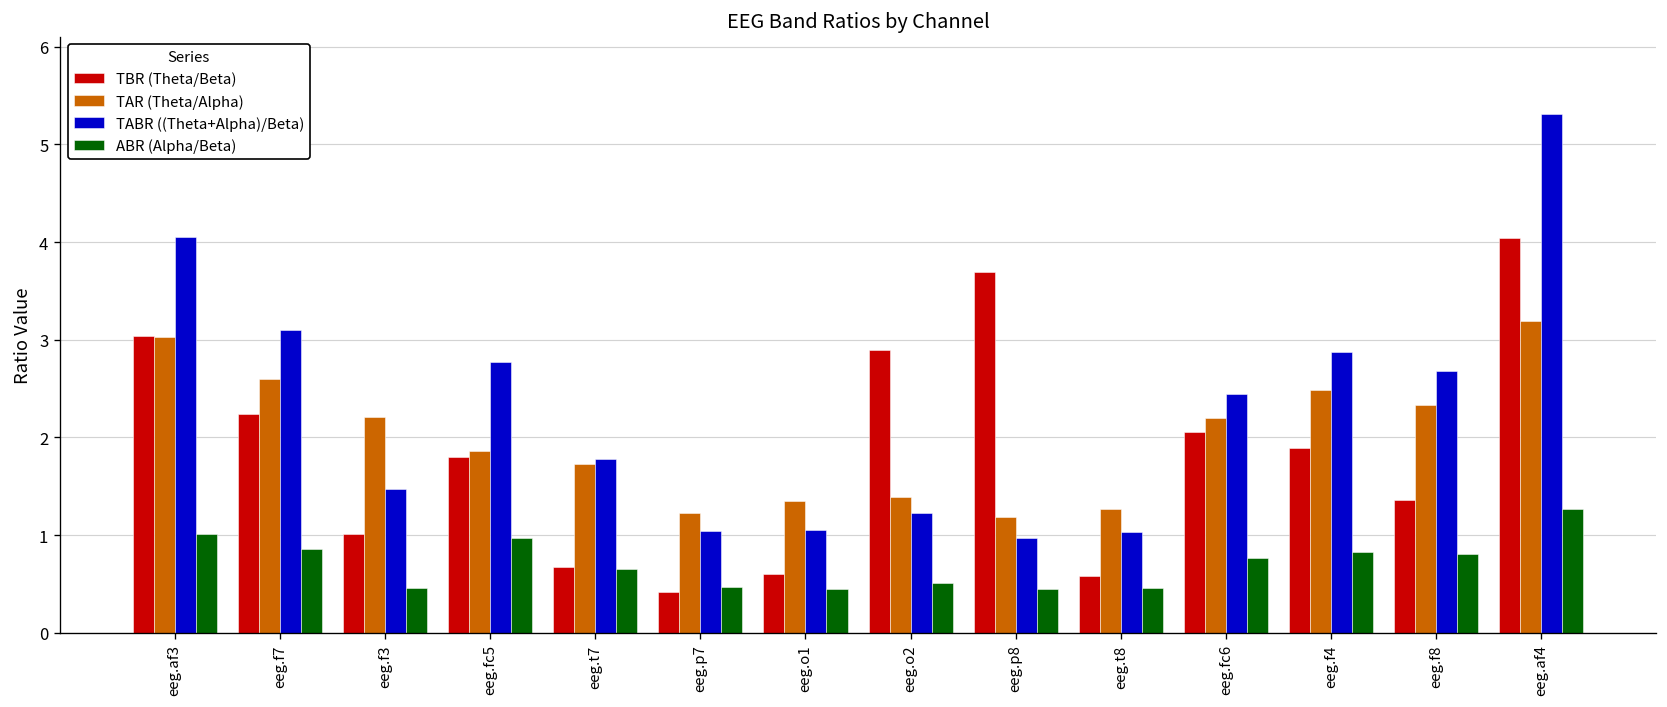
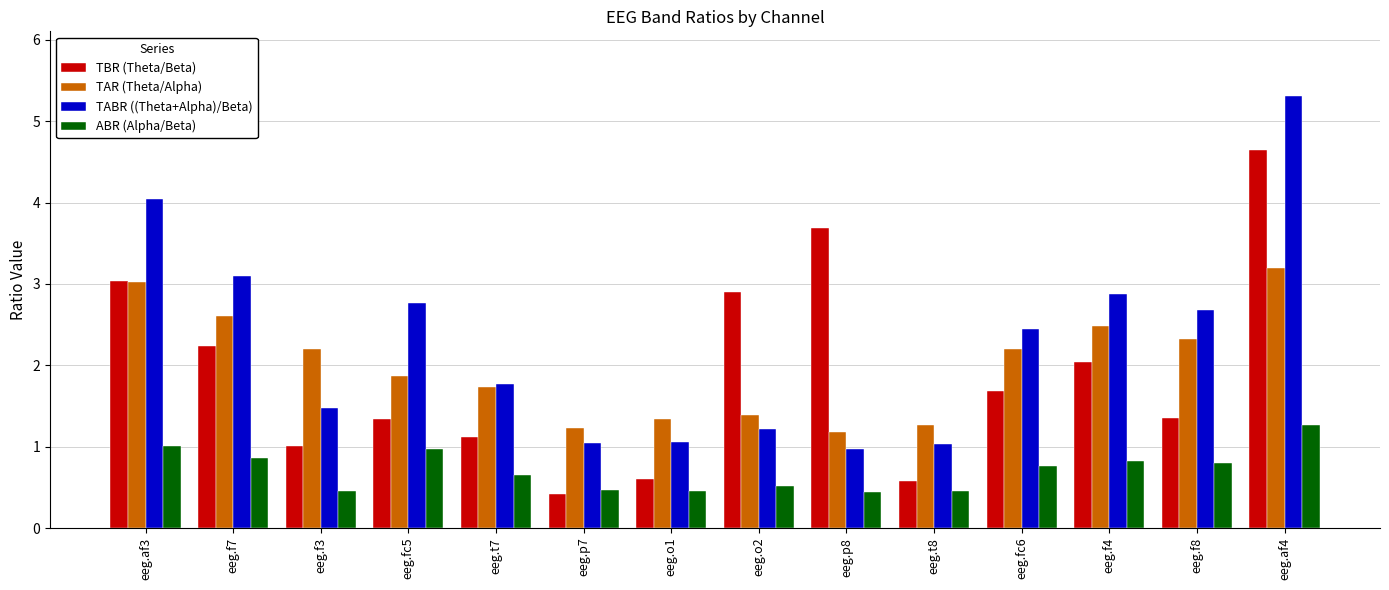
  {
    "TBR (Theta/Beta)": {
      "eeg.af3": 3.0,
      "eeg.f7": 2.2,
      "eeg.f3": 1.0,
-     "eeg.fc5": 1.8,
-     "eeg.t7": 0.7,
+     "eeg.fc5": 1.3,
+     "eeg.t7": 1.1,
      "eeg.p7": 0.4,
      "eeg.o1": 0.6,
      "eeg.o2": 2.9,
      "eeg.p8": 3.7,
      "eeg.t8": 0.6,
-     "eeg.fc6": 2.1,
-     "eeg.f4": 1.9,
+     "eeg.fc6": 1.7,
+     "eeg.f4": 2.0,
      "eeg.f8": 1.4,
-     "eeg.af4": 4.0
+     "eeg.af4": 4.6
    },
    "TAR (Theta/Alpha)": {
      "eeg.af3": 3.0,
      "eeg.f7": 2.6,
      "eeg.f3": 2.2,
      "eeg.fc5": 1.9,
      "eeg.t7": 1.7,
      "eeg.p7": 1.2,
      "eeg.o1": 1.3,
      "eeg.o2": 1.4,
      "eeg.p8": 1.2,
      "eeg.t8": 1.3,
      "eeg.fc6": 2.2,
      "eeg.f4": 2.5,
      "eeg.f8": 2.3,
      "eeg.af4": 3.2
    },
    "TABR ((Theta+Alpha)/Beta)": {
      "eeg.af3": 4.0,
      "eeg.f7": 3.1,
      "eeg.f3": 1.5,
      "eeg.fc5": 2.8,
      "eeg.t7": 1.8,
      "eeg.p7": 1.0,
      "eeg.o1": 1.1,
      "eeg.o2": 1.2,
      "eeg.p8": 1.0,
      "eeg.t8": 1.0,
      "eeg.fc6": 2.4,
      "eeg.f4": 2.9,
      "eeg.f8": 2.7,
      "eeg.af4": 5.3
    },
    "ABR (Alpha/Beta)": {
      "eeg.af3": 1.0,
      "eeg.f7": 0.9,
      "eeg.f3": 0.5,
      "eeg.fc5": 1.0,
      "eeg.t7": 0.6,
      "eeg.p7": 0.5,
      "eeg.o1": 0.5,
      "eeg.o2": 0.5,
      "eeg.p8": 0.4,
      "eeg.t8": 0.5,
      "eeg.fc6": 0.8,
      "eeg.f4": 0.8,
      "eeg.f8": 0.8,
      "eeg.af4": 1.3
    }
  }
